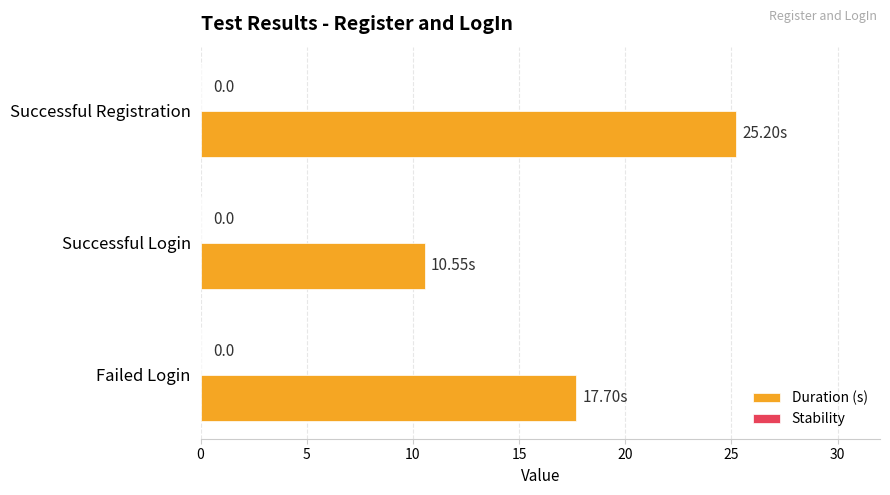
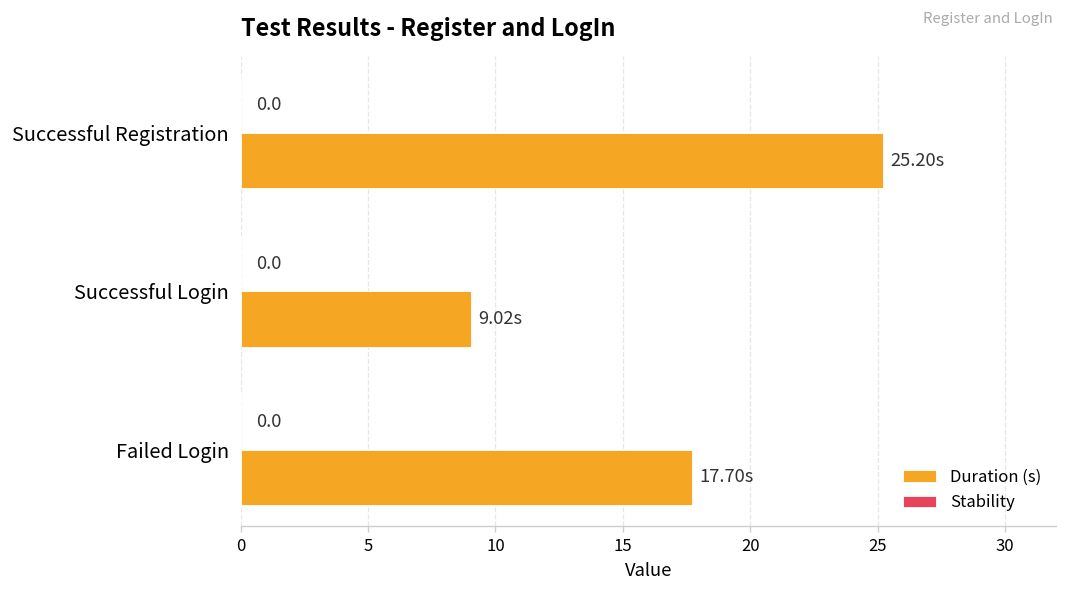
  {
    "Duration (s)": {
      "Successful Registration": "25.20s",
-     "Successful Login": "10.55s",
+     "Successful Login": "9.02s",
      "Failed Login": "17.70s"
    },
    "Stability": {
      "Successful Registration": "0.0",
      "Successful Login": "0.0",
      "Failed Login": "0.0"
    }
  }
